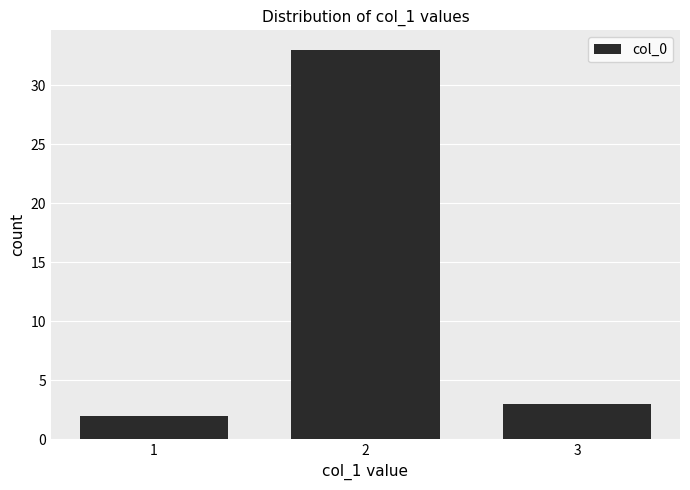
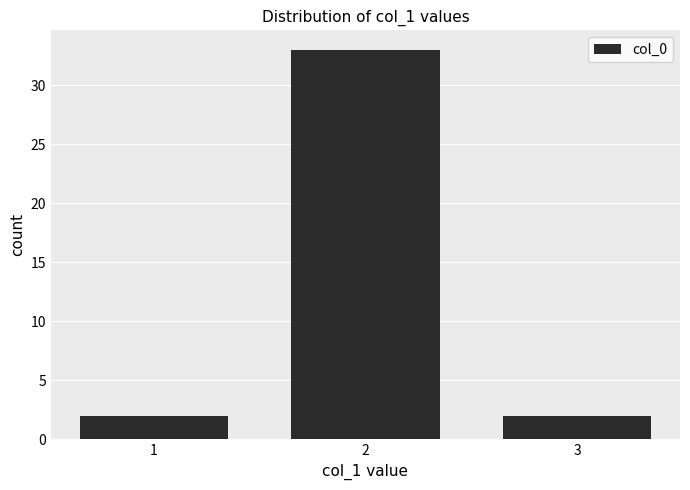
  {
    "1": 2,
    "2": 33,
-   "3": 3
+   "3": 2
  }
